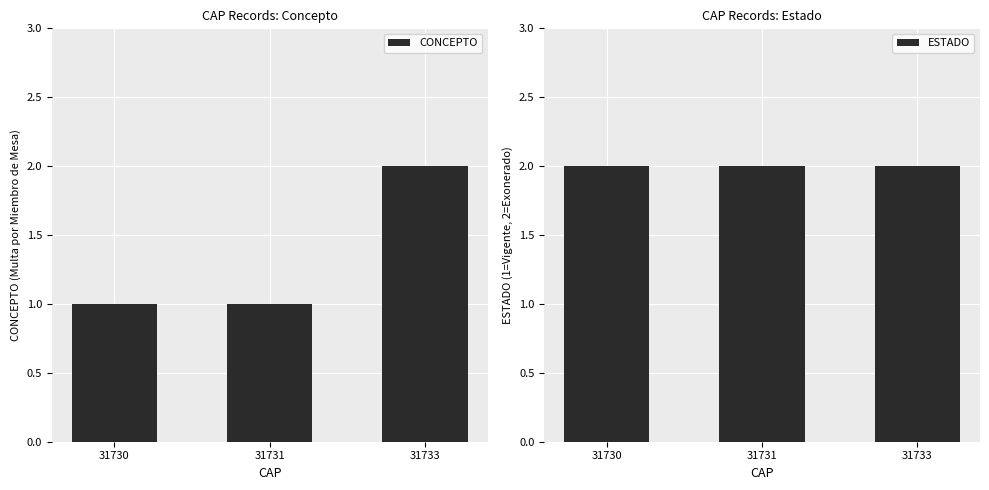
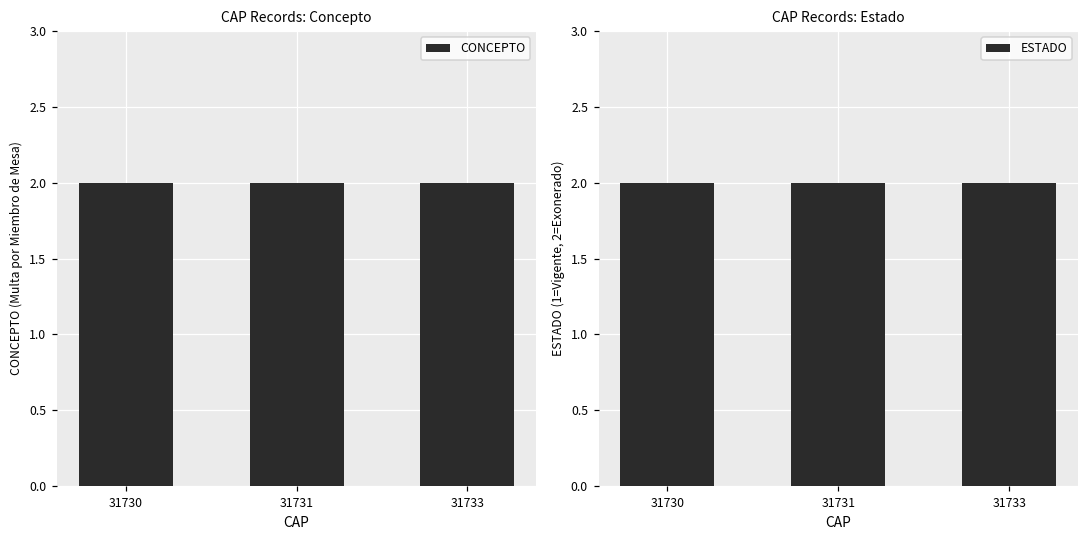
  {
    "CAP Records: Concepto": {
-     "31730": 1,
-     "31731": 1,
+     "31730": 2,
+     "31731": 2,
      "31733": 2
    },
    "CAP Records: Estado": {
      "31730": 2.00,
      "31731": 2.00,
      "31733": 2.00
    }
  }
